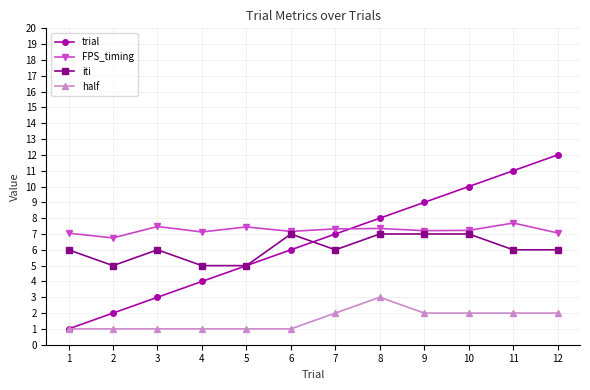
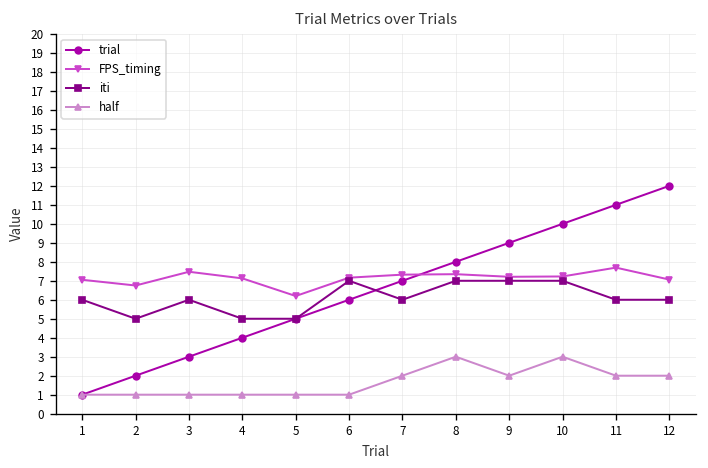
  {
    "FPS_timing": {
      "1": 7.1,
      "2": 6.8,
      "3": 7.5,
      "4": 7.1,
-     "5": 7.4,
+     "5": 6.2,
      "6": 7.2,
      "7": 7.3,
      "8": 7.3,
      "9": 7.2,
      "10": 7.2,
      "11": 7.7,
      "12": 7.1
    },
    "half": {
      "2": 1,
      "3": 1,
      "4": 1,
      "5": 1,
      "6": 1,
      "7": 2,
      "8": 3,
      "9": 2,
-     "10": 2,
+     "10": 3,
      "11": 2,
      "12": 2
    }
  }
